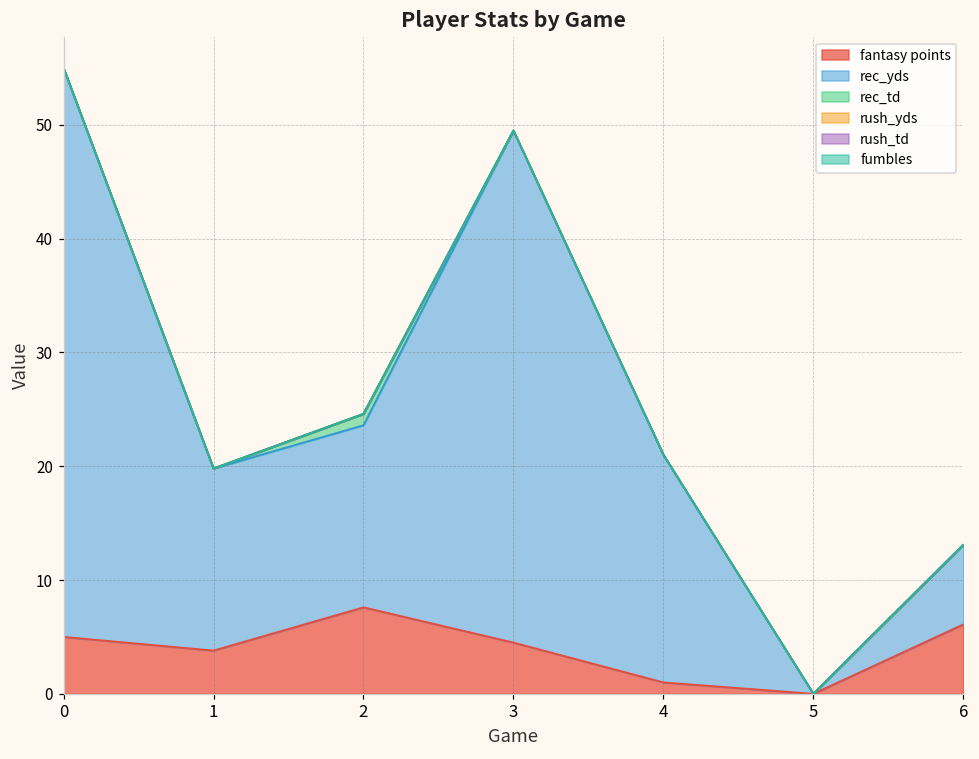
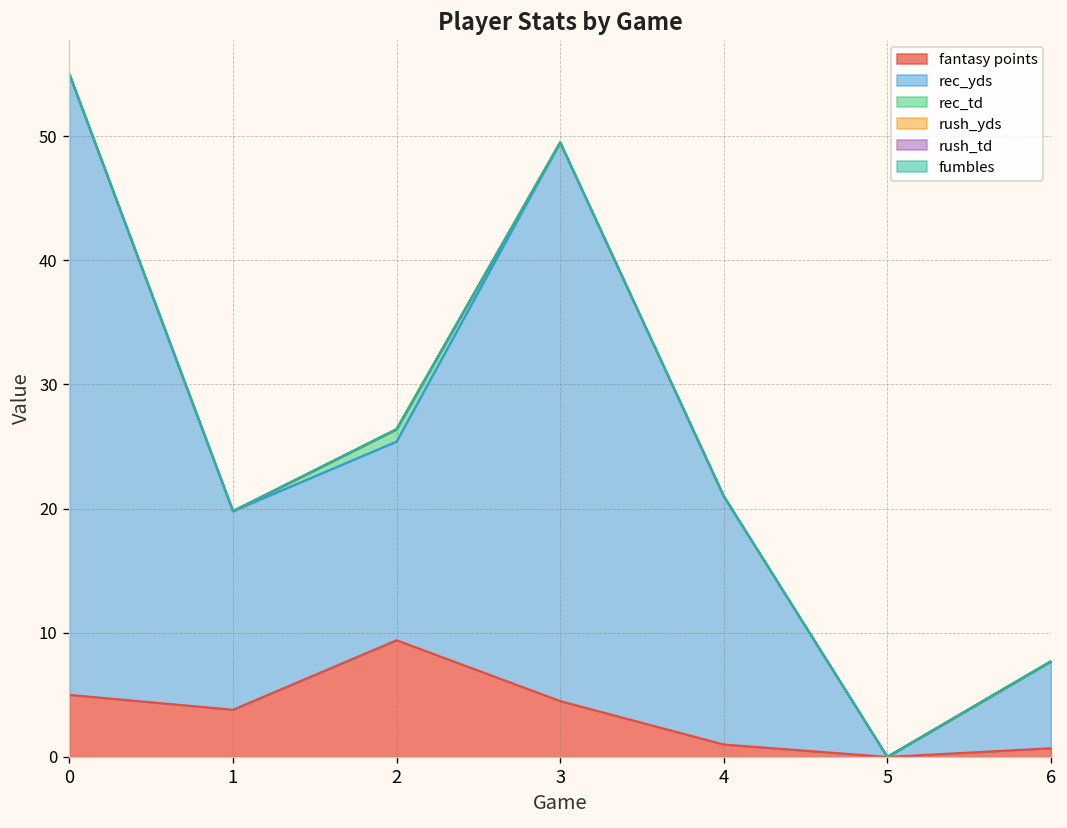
  {
    "fantasy points": {
      "0": 5.0,
      "1": 3.8,
-     "2": 7.6,
+     "2": 9.4,
      "3": 4.5,
      "4": 1.0,
-     "6": 6.1
+     "6": 0.7
    }
  }
